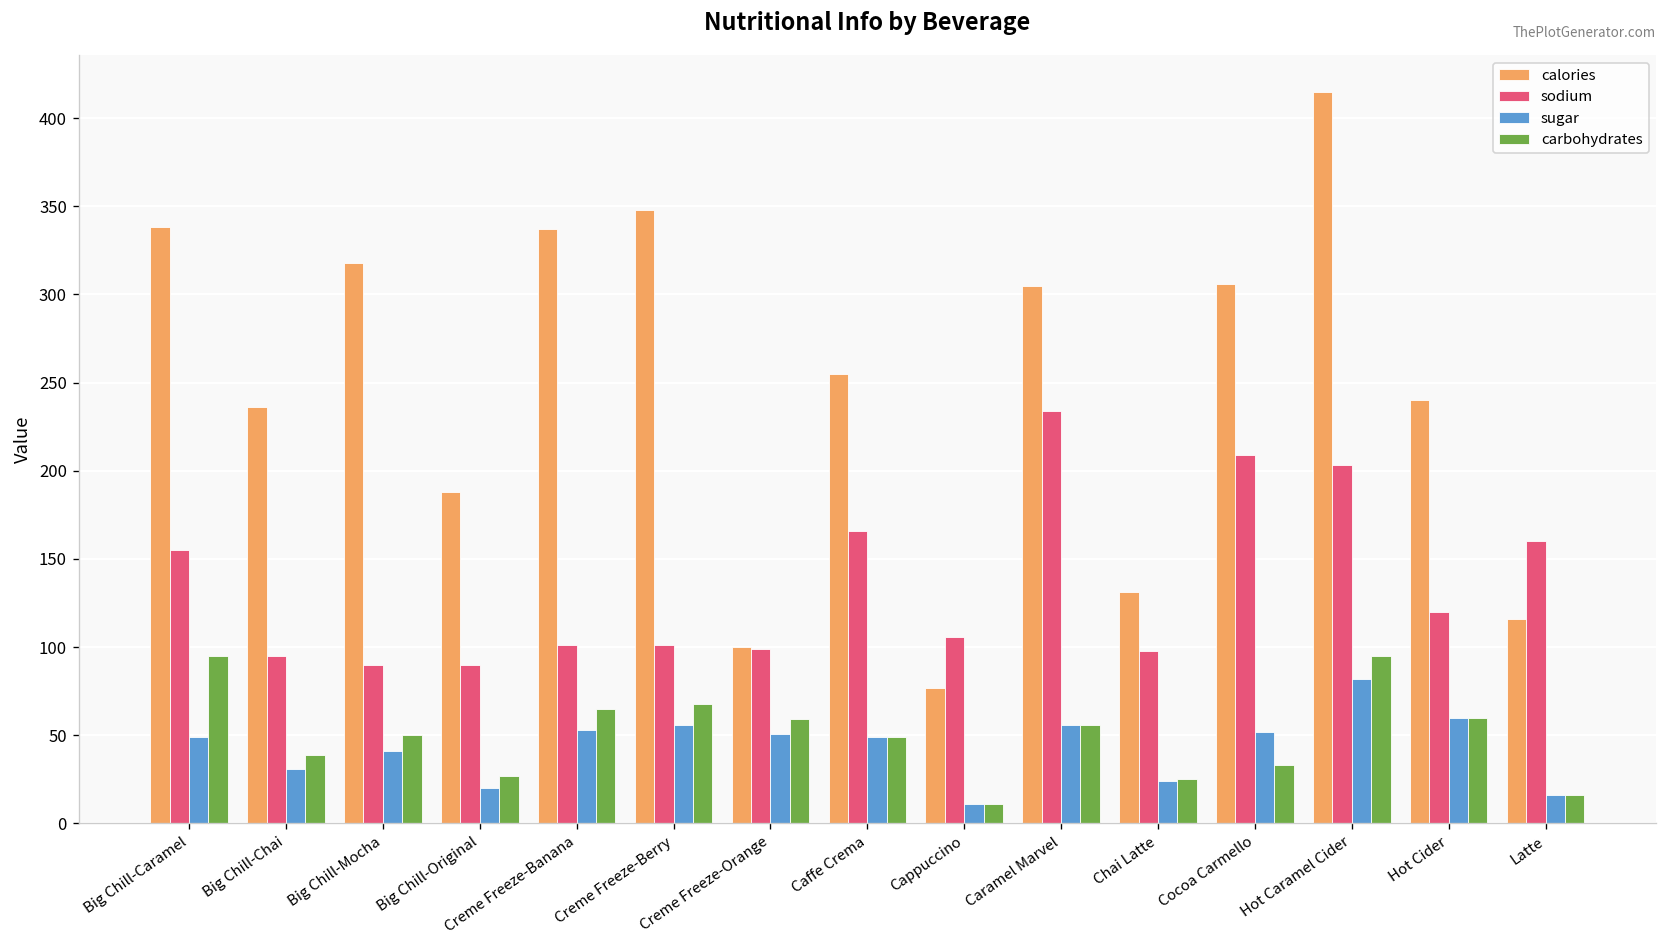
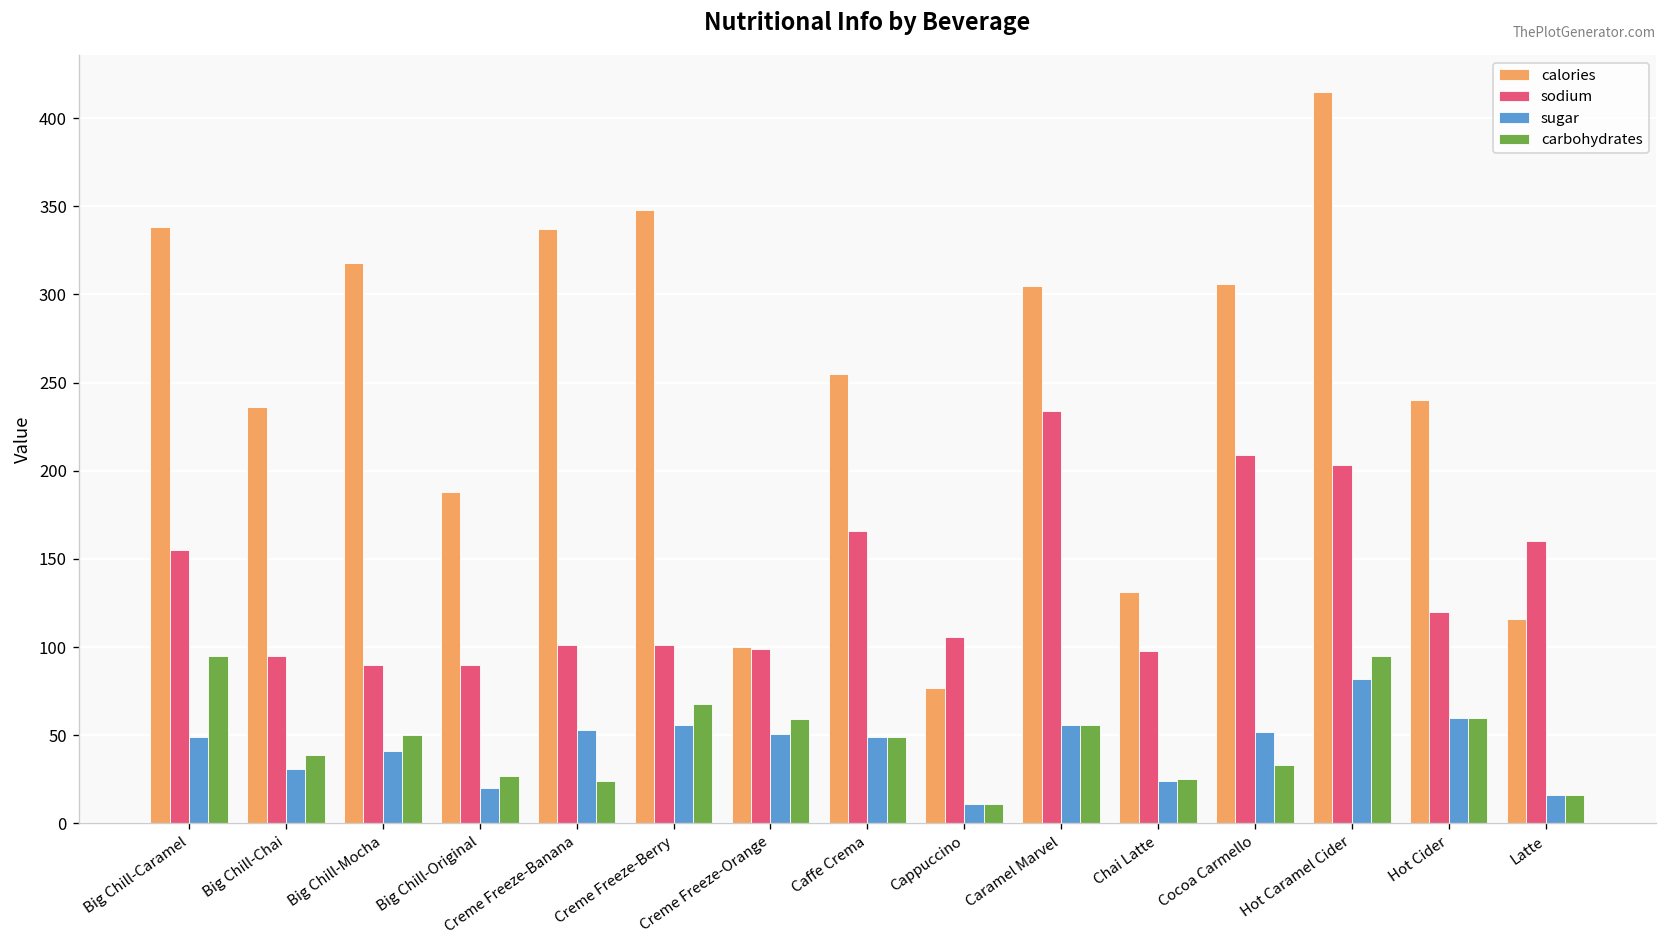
  {
    "calories": {
      "Big Chill-Caramel": 338,
      "Big Chill-Chai": 236,
      "Big Chill-Mocha": 318,
      "Big Chill-Original": 188,
      "Creme Freeze-Banana": 337,
      "Creme Freeze-Berry": 348,
      "Creme Freeze-Orange": 100,
      "Caffe Crema": 255,
      "Cappuccino": 77,
      "Caramel Marvel": 305,
      "Chai Latte": 131,
      "Cocoa Carmello": 306,
      "Hot Caramel Cider": 415,
      "Hot Cider": 240,
      "Latte": 116
    },
    "sodium": {
      "Big Chill-Caramel": 155,
      "Big Chill-Chai": 95,
      "Big Chill-Mocha": 90,
      "Big Chill-Original": 90,
      "Creme Freeze-Banana": 101,
      "Creme Freeze-Berry": 101,
      "Creme Freeze-Orange": 99,
      "Caffe Crema": 166,
      "Cappuccino": 106,
      "Caramel Marvel": 234,
      "Chai Latte": 98,
      "Cocoa Carmello": 209,
      "Hot Caramel Cider": 203,
      "Hot Cider": 120,
      "Latte": 160
    },
    "sugar": {
      "Big Chill-Caramel": 49,
      "Big Chill-Chai": 31,
      "Big Chill-Mocha": 41,
      "Big Chill-Original": 20,
      "Creme Freeze-Banana": 53,
      "Creme Freeze-Berry": 56,
      "Creme Freeze-Orange": 51,
      "Caffe Crema": 49,
      "Cappuccino": 11,
      "Caramel Marvel": 56,
      "Chai Latte": 24,
      "Cocoa Carmello": 52,
      "Hot Caramel Cider": 82,
      "Hot Cider": 60,
      "Latte": 16
    },
    "carbohydrates": {
      "Big Chill-Caramel": 95,
      "Big Chill-Chai": 39,
      "Big Chill-Mocha": 50,
      "Big Chill-Original": 27,
-     "Creme Freeze-Banana": 65,
+     "Creme Freeze-Banana": 24,
      "Creme Freeze-Berry": 68,
      "Creme Freeze-Orange": 59,
      "Caffe Crema": 49,
      "Cappuccino": 11,
      "Caramel Marvel": 56,
      "Chai Latte": 25,
      "Cocoa Carmello": 33,
      "Hot Caramel Cider": 95,
      "Hot Cider": 60,
      "Latte": 16
    }
  }
